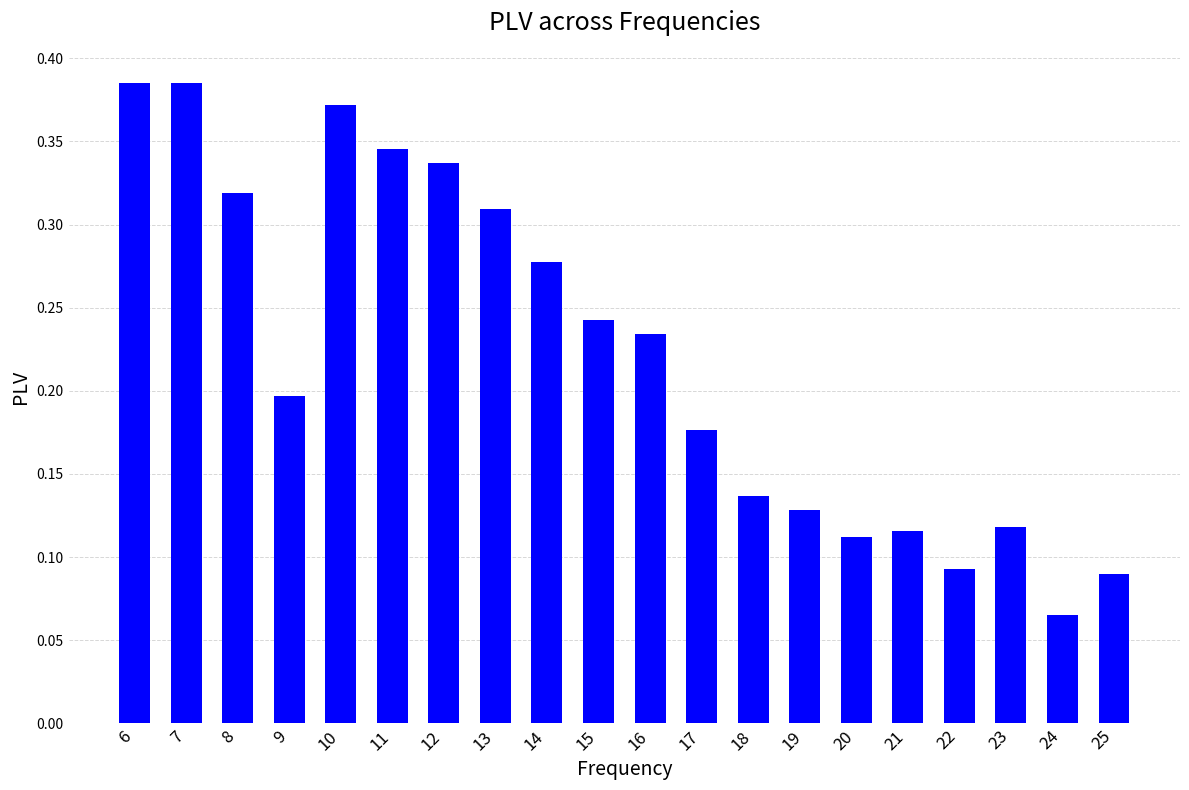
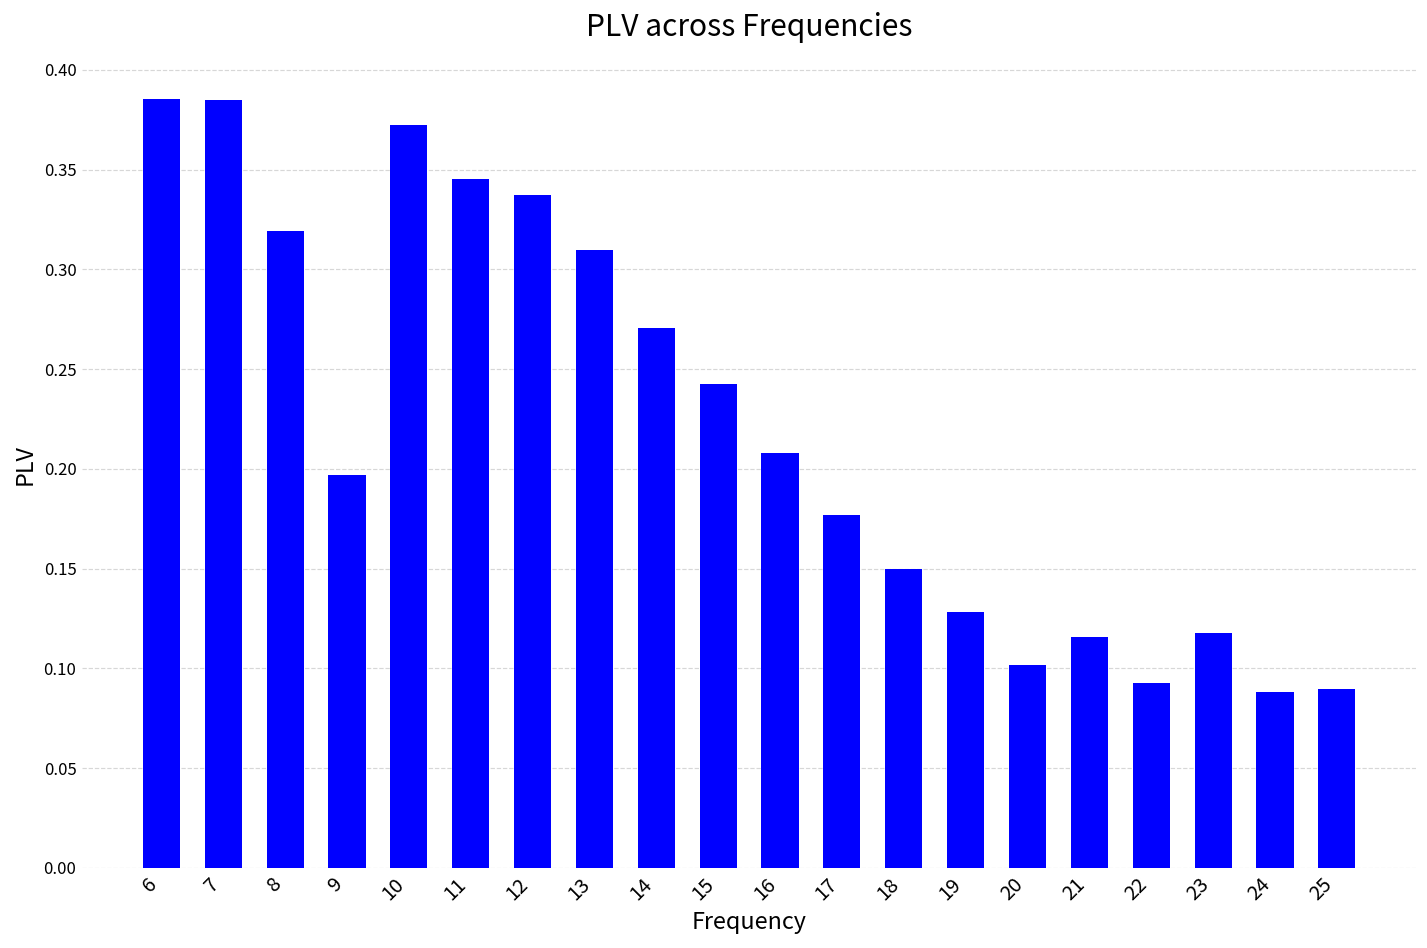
  {
    "6": 0.385,
    "7": 0.385,
    "8": 0.319,
    "9": 0.197,
    "10": 0.372,
    "11": 0.345,
    "12": 0.337,
    "13": 0.310,
-   "14": 0.277,
+   "14": 0.270,
    "15": 0.242,
-   "16": 0.234,
+   "16": 0.208,
    "17": 0.177,
-   "18": 0.137,
+   "18": 0.150,
    "19": 0.128,
-   "20": 0.112,
+   "20": 0.102,
    "21": 0.116,
    "22": 0.093,
    "23": 0.118,
-   "24": 0.065,
+   "24": 0.088,
    "25": 0.090
  }
